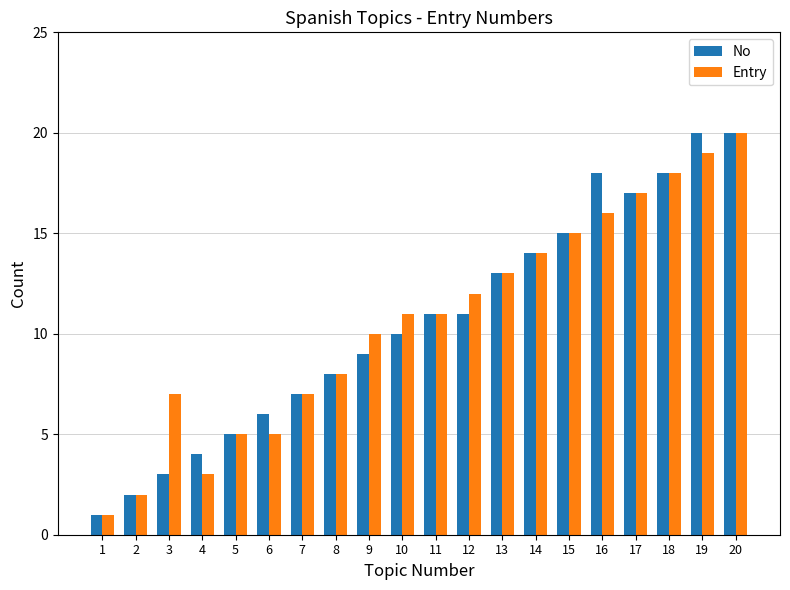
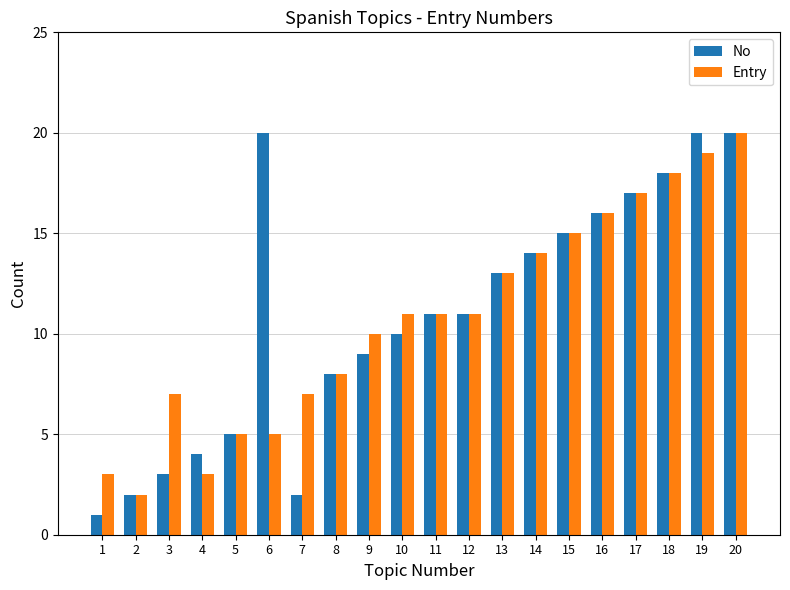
  {
    "No": {
      "1": 1,
      "2": 2,
      "3": 3,
      "4": 4,
      "5": 5,
-     "6": 6,
-     "7": 7,
+     "6": 20,
+     "7": 2,
      "8": 8,
      "9": 9,
      "10": 10,
      "11": 11,
      "12": 11,
      "13": 13,
      "14": 14,
      "15": 15,
-     "16": 18,
+     "16": 16,
      "17": 17,
      "18": 18,
      "19": 20,
      "20": 20
    },
    "Entry": {
-     "1": 1,
+     "1": 3,
      "2": 2,
      "3": 7,
      "4": 3,
      "5": 5,
      "6": 5,
      "7": 7,
      "8": 8,
      "9": 10,
      "10": 11,
      "11": 11,
-     "12": 12,
+     "12": 11,
      "13": 13,
      "14": 14,
      "15": 15,
      "16": 16,
      "17": 17,
      "18": 18,
      "19": 19,
      "20": 20
    }
  }
